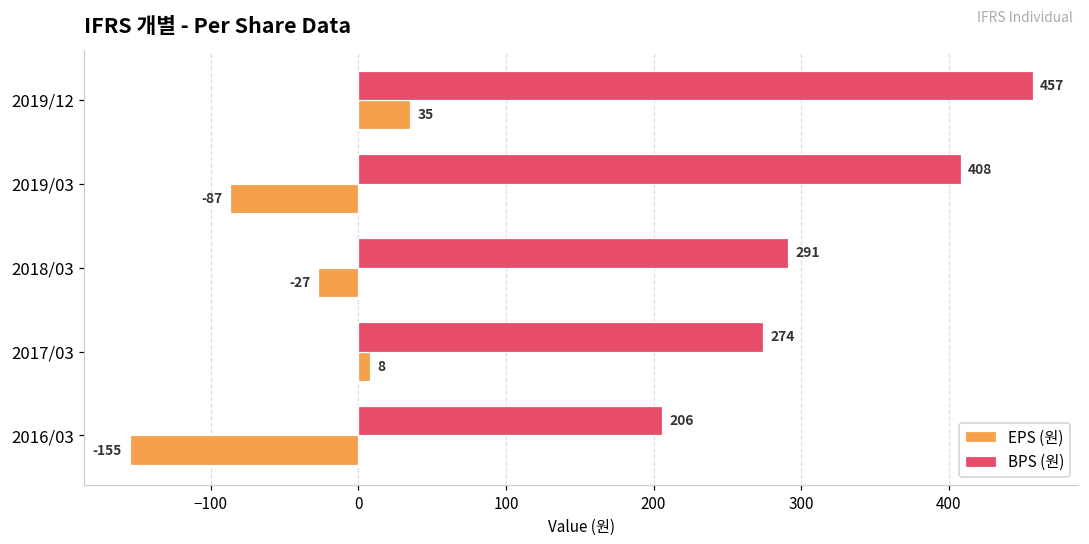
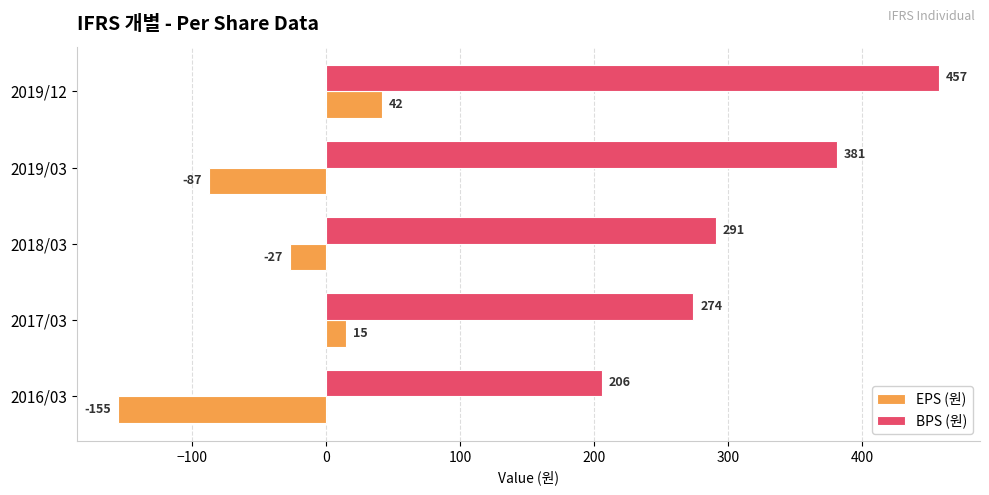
  {
    "EPS (원)": {
-     "2019/12": 35,
+     "2019/12": 42,
      "2019/03": -87,
      "2018/03": -27,
-     "2017/03": 8,
+     "2017/03": 15,
      "2016/03": -155
    },
    "BPS (원)": {
      "2019/12": 457,
-     "2019/03": 408,
+     "2019/03": 381,
      "2018/03": 291,
      "2017/03": 274,
      "2016/03": 206
    }
  }
